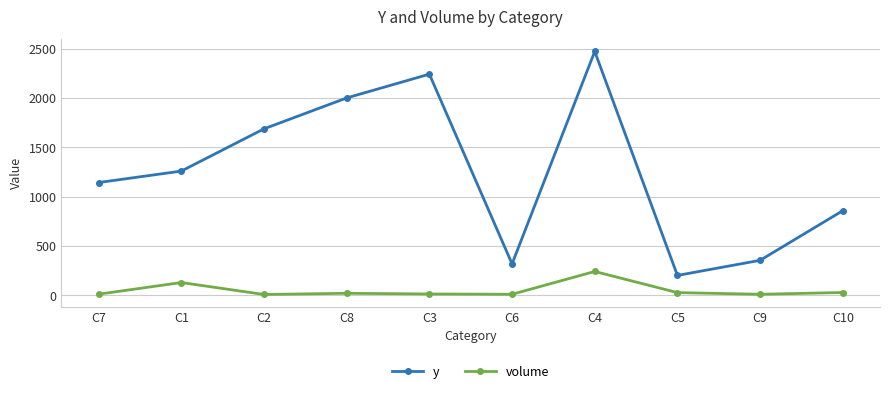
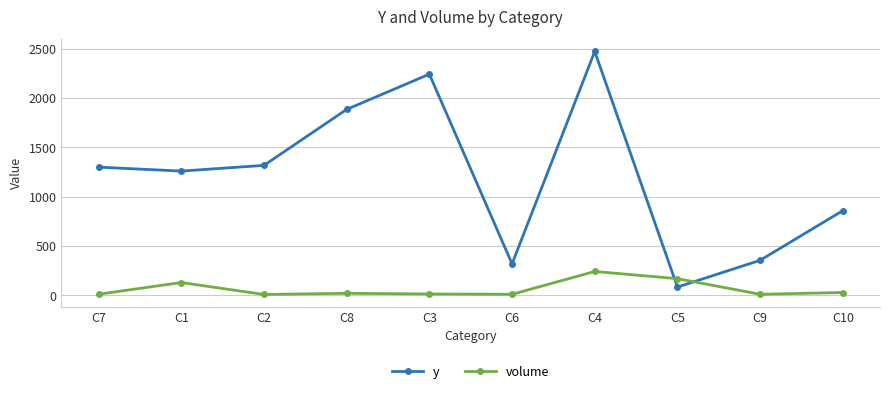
  {
    "y": {
-     "C7": 1100,
+     "C7": 1300,
      "C1": 1300,
-     "C2": 1700,
-     "C8": 2000,
+     "C2": 1300,
+     "C8": 1900,
      "C3": 2200,
      "C6": 300,
      "C4": 2500,
-     "C5": 200,
+     "C5": 100,
      "C9": 400,
      "C10": 900
    },
    "volume": {
      "C7": 0,
      "C1": 100,
      "C2": 0,
      "C8": 0,
      "C3": 0,
      "C6": 0,
      "C4": 200,
-     "C5": 0,
+     "C5": 200,
      "C9": 0,
      "C10": 0
    }
  }
